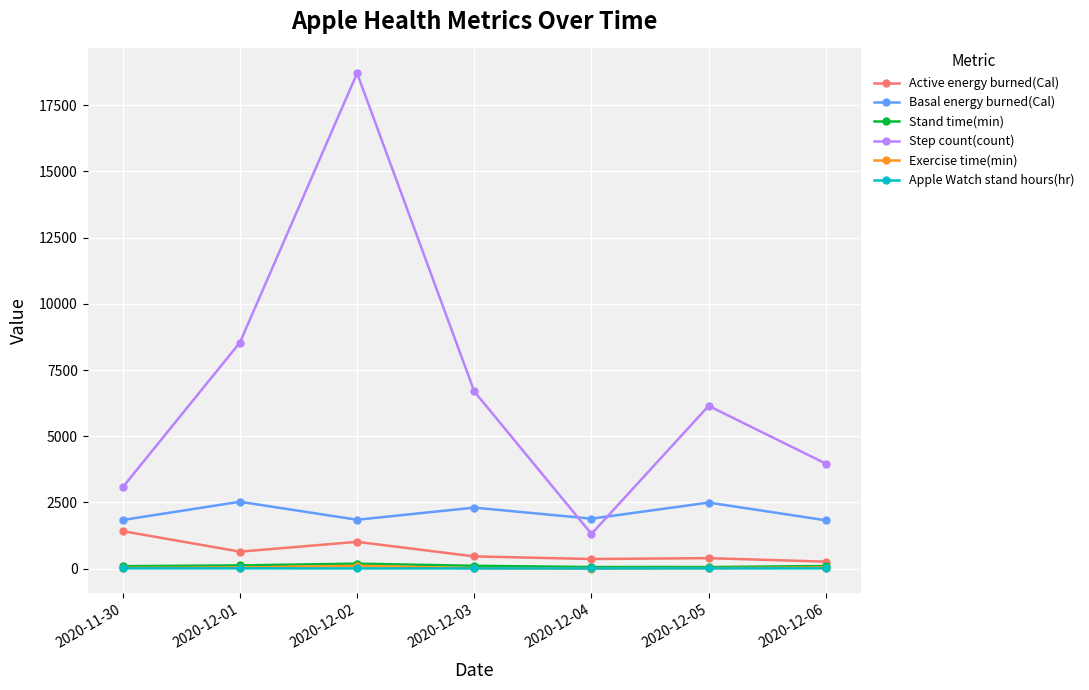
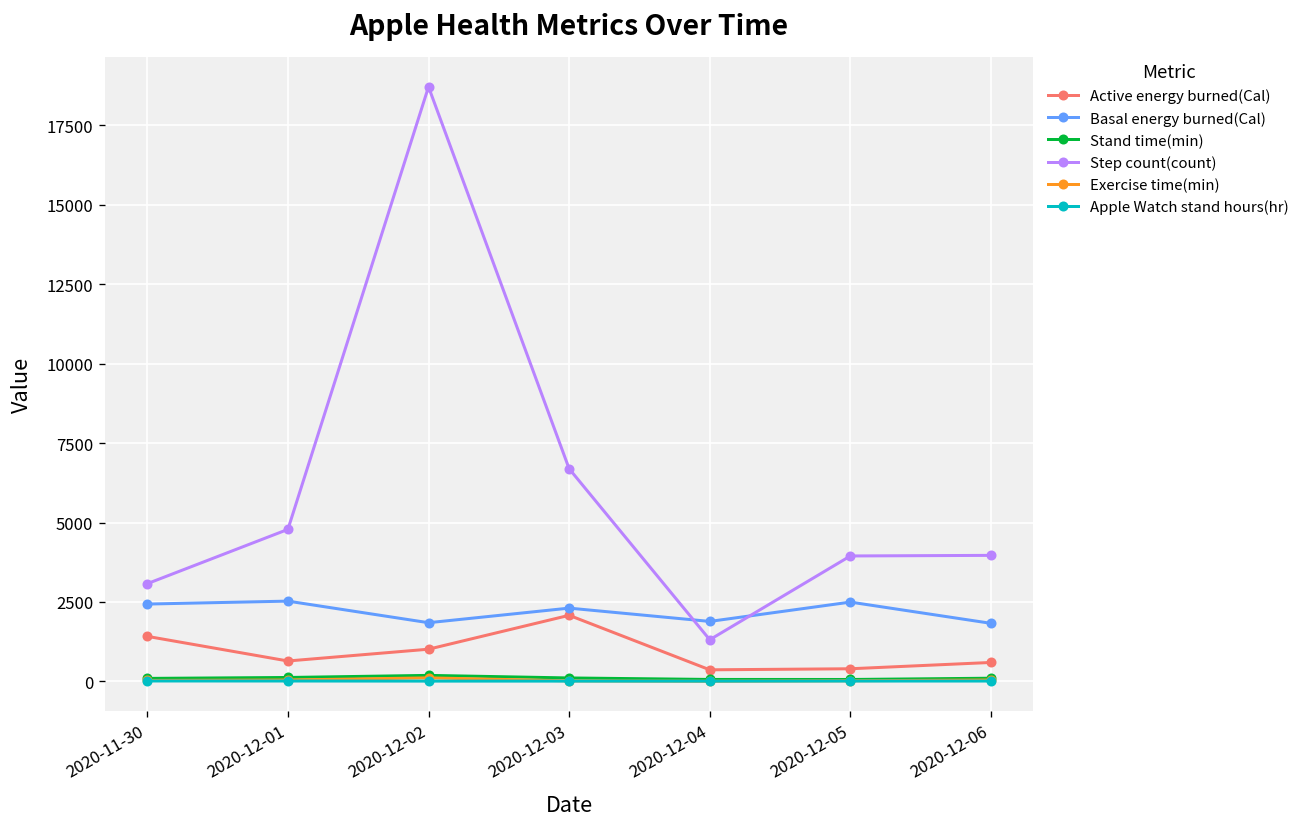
  {
    "Active energy burned(Cal)": {
      "2020-11-30": 1400,
      "2020-12-01": 600,
      "2020-12-02": 1000,
-     "2020-12-03": 500,
+     "2020-12-03": 2100,
      "2020-12-04": 400,
      "2020-12-05": 400,
-     "2020-12-06": 300
+     "2020-12-06": 600
    },
    "Basal energy burned(Cal)": {
-     "2020-11-30": 1800,
+     "2020-11-30": 2400,
      "2020-12-01": 2500,
      "2020-12-02": 1800,
      "2020-12-03": 2300,
      "2020-12-04": 1900,
      "2020-12-05": 2500,
      "2020-12-06": 1800
    },
    "Step count(count)": {
      "2020-11-30": 3100,
-     "2020-12-01": 8500,
+     "2020-12-01": 4800,
      "2020-12-02": 18700,
      "2020-12-03": 6700,
      "2020-12-04": 1300,
-     "2020-12-05": 6100,
+     "2020-12-05": 3900,
      "2020-12-06": 4000
    },
    "Apple Watch stand hours(hr)": {
      "2020-12-02": 0
    }
  }
